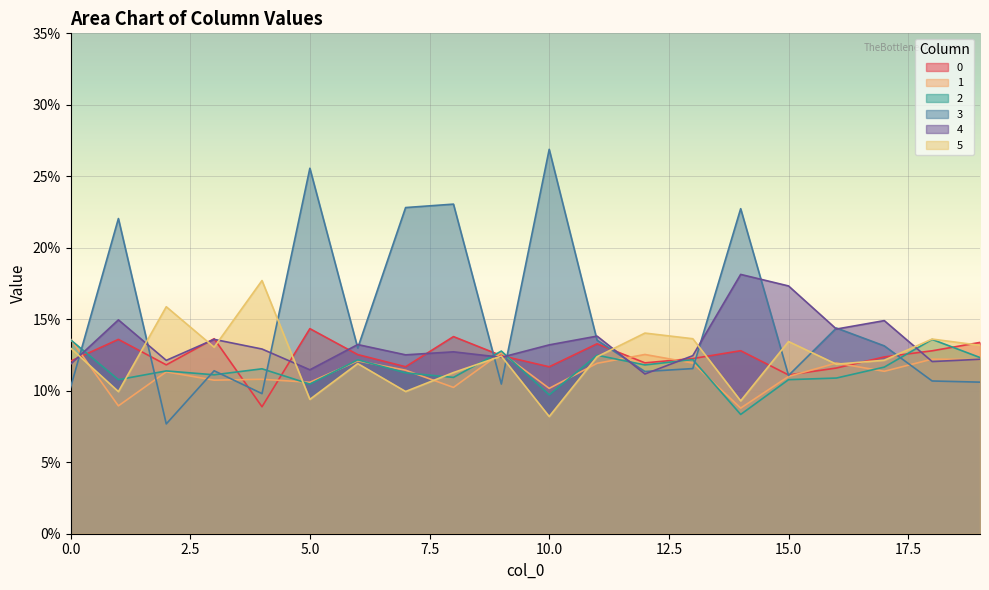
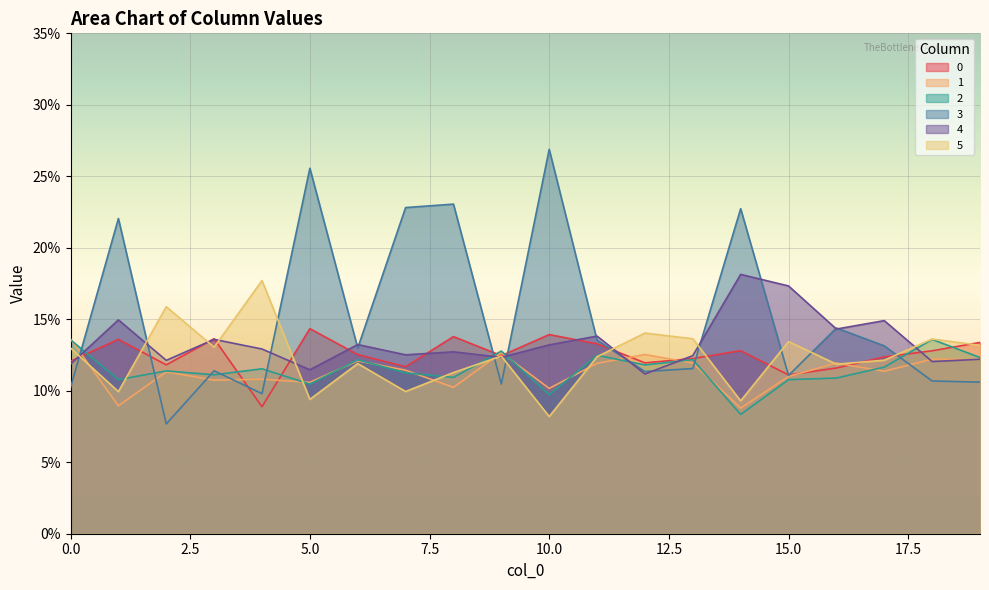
  {
    "0": {
      "0.0": "12.1%",
      "5.0": "14.3%",
-     "10.0": "11.7%"
+     "10.0": "13.9%"
    }
  }
